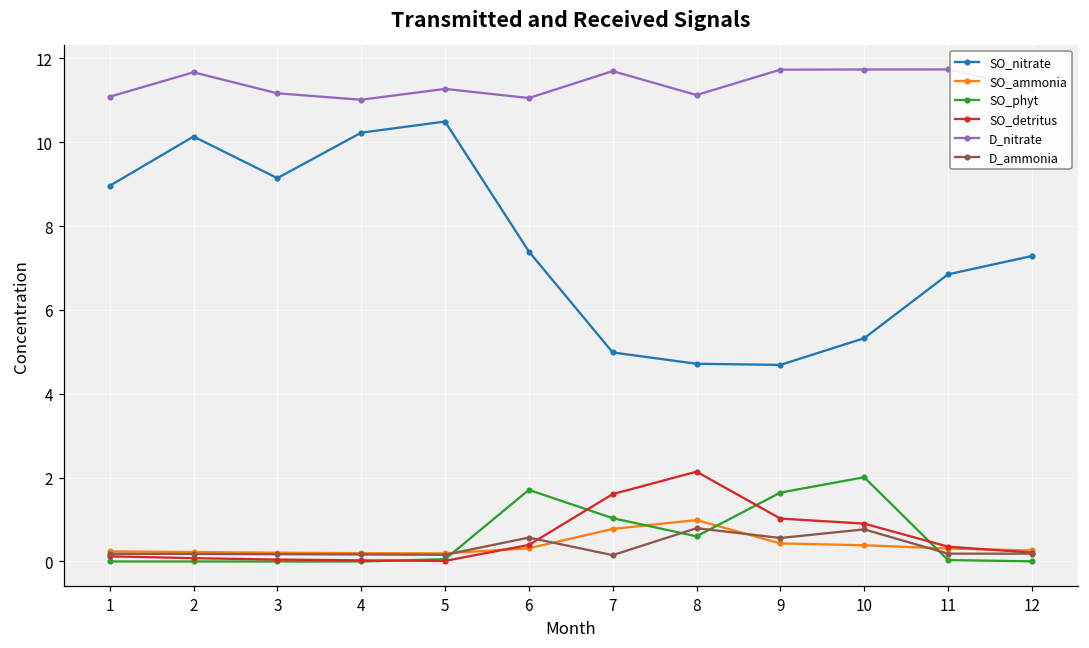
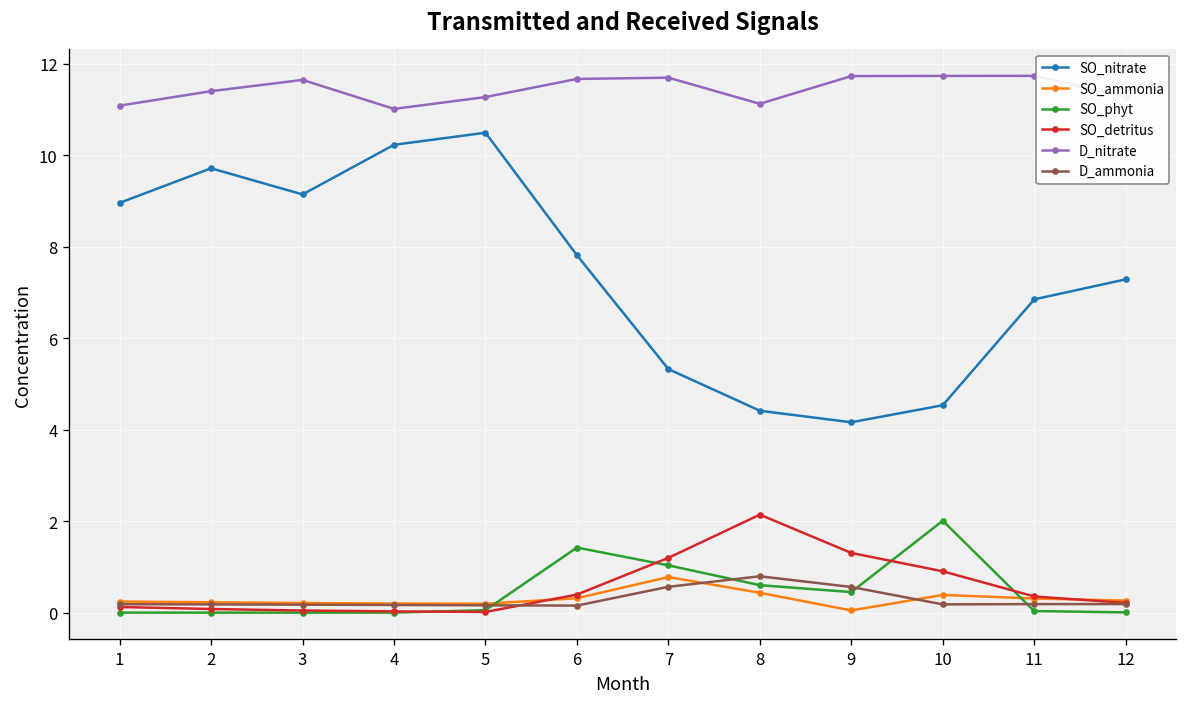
  {
    "SO_nitrate": {
      "1": 9.0,
-     "2": 10.1,
+     "2": 9.7,
      "3": 9.1,
      "4": 10.2,
      "5": 10.5,
-     "6": 7.4,
-     "7": 5.0,
-     "8": 4.7,
-     "9": 4.7,
-     "10": 5.3,
+     "6": 7.8,
+     "7": 5.3,
+     "8": 4.4,
+     "9": 4.2,
+     "10": 4.5,
      "11": 6.8,
      "12": 7.3
    },
    "SO_ammonia": {
      "6": 0.3,
      "7": 0.8,
-     "8": 1.0,
-     "9": 0.4,
+     "8": 0.4,
+     "9": 0.0,
      "10": 0.4
    },
    "SO_phyt": {
      "1": 0.0,
      "2": 0.0,
-     "6": 1.7,
+     "6": 1.4,
      "7": 1.0,
      "8": 0.6,
-     "9": 1.6,
+     "9": 0.4,
      "10": 2.0,
      "11": 0.0,
      "12": 0.0
    },
    "SO_detritus": {
      "2": 0.1,
      "6": 0.4,
-     "7": 1.6,
+     "7": 1.2,
      "8": 2.1,
-     "9": 1.0,
+     "9": 1.3,
      "10": 0.9
    },
    "D_nitrate": {
      "1": 11.1,
-     "2": 11.7,
-     "3": 11.2,
+     "2": 11.4,
+     "3": 11.6,
      "4": 11.0,
      "5": 11.3,
-     "6": 11.1,
+     "6": 11.7,
      "7": 11.7,
      "8": 11.1,
      "9": 11.7,
      "10": 11.7,
      "11": 11.7
    },
    "D_ammonia": {
-     "6": 0.6,
-     "7": 0.2,
+     "6": 0.2,
+     "7": 0.6,
      "8": 0.8,
      "9": 0.6,
-     "10": 0.8,
+     "10": 0.2,
      "11": 0.2
    }
  }
